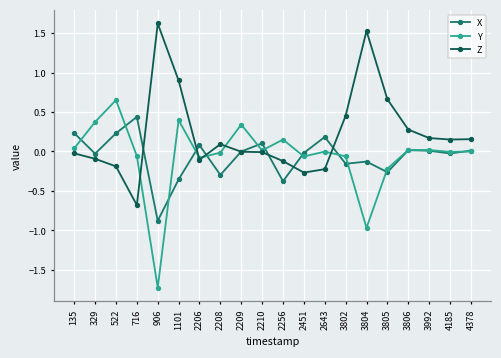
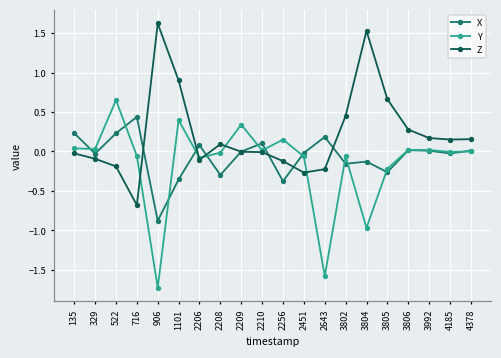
  {
    "Y": {
      "135": 0.0,
-     "329": 0.4,
+     "329": 0.0,
      "522": 0.7,
      "716": -0.1,
      "906": -1.7,
      "1101": 0.4,
      "2208": 0.0,
      "2209": 0.3,
      "2256": 0.2,
      "2451": -0.1,
-     "2643": 0.0,
+     "2643": -1.6,
      "3802": -0.1,
      "3804": -1.0,
      "3805": -0.2
    }
  }
